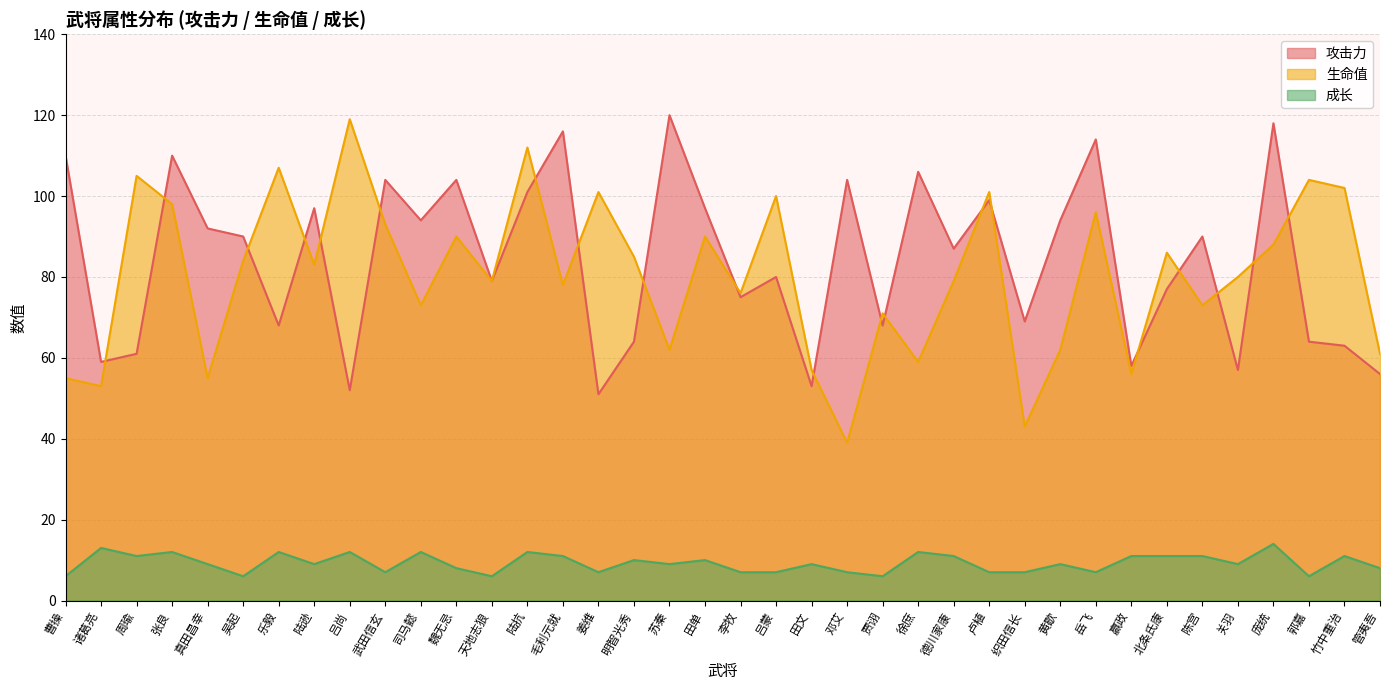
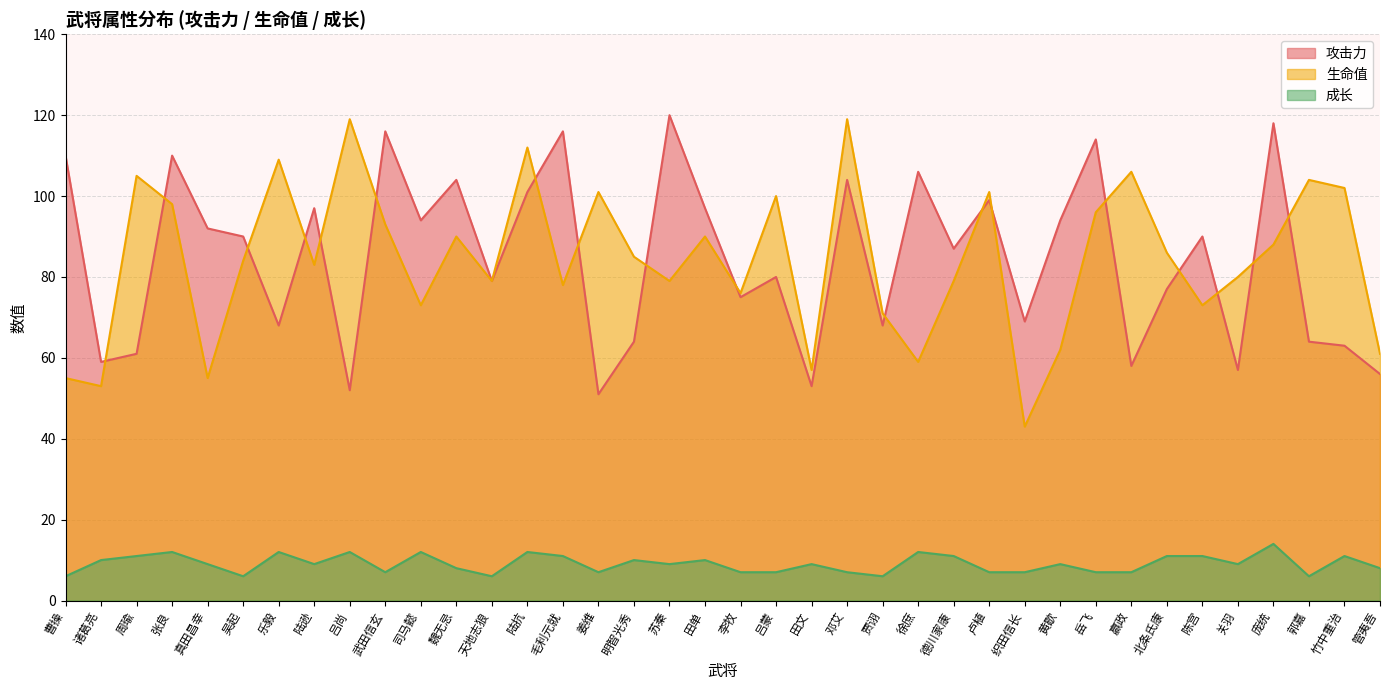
  {
    "攻击力": {
      "曹操": 110,
      "诸葛亮": 59,
      "周瑜": 61,
      "张良": 110,
      "真田昌幸": 92,
      "吴起": 90,
      "乐毅": 68,
      "陆逊": 97,
      "吕尚": 52,
-     "武田信玄": 104,
+     "武田信玄": 116,
      "司马懿": 94,
      "魏无忌": 104,
      "陆抗": 101,
      "毛利元就": 116,
      "姜维": 51,
      "明智光秀": 64,
      "苏秦": 120,
      "田单": 97,
      "李牧": 75,
      "吕蒙": 80,
      "田文": 53,
      "邓艾": 104,
      "贾诩": 68,
      "徐庶": 106,
      "德川家康": 87,
      "卢植": 99,
      "织田信长": 69,
      "黄歇": 94,
      "岳飞": 114,
      "嬴政": 58,
      "北条氏康": 77,
      "陈宫": 90,
      "关羽": 57,
      "庞统": 118,
      "郭嘉": 64,
      "竹中重治": 63,
      "管夷吾": 56
    },
    "生命值": {
      "曹操": 55,
      "诸葛亮": 53,
      "周瑜": 105,
      "张良": 98,
      "真田昌幸": 55,
      "吴起": 84,
-     "乐毅": 107,
+     "乐毅": 109,
      "陆逊": 83,
      "吕尚": 119,
      "武田信玄": 93,
      "司马懿": 73,
      "魏无忌": 90,
      "陆抗": 112,
      "毛利元就": 78,
      "姜维": 101,
      "明智光秀": 85,
-     "苏秦": 62,
+     "苏秦": 79,
      "田单": 90,
      "李牧": 76,
      "吕蒙": 100,
      "田文": 57,
-     "邓艾": 39,
+     "邓艾": 119,
      "贾诩": 71,
      "徐庶": 59,
      "德川家康": 79,
      "卢植": 101,
      "织田信长": 43,
      "黄歇": 62,
      "岳飞": 96,
-     "嬴政": 56,
+     "嬴政": 106,
      "北条氏康": 86,
      "陈宫": 73,
      "关羽": 80,
      "庞统": 88,
      "郭嘉": 104,
      "竹中重治": 102,
      "管夷吾": 61
    },
    "成长": {
      "曹操": 6,
-     "诸葛亮": 13,
+     "诸葛亮": 10,
      "周瑜": 11,
      "张良": 12,
      "真田昌幸": 9,
      "吴起": 6,
      "乐毅": 12,
      "陆逊": 9,
      "吕尚": 12,
      "武田信玄": 7,
      "司马懿": 12,
      "魏无忌": 8,
      "天地志狼": 6,
      "陆抗": 12,
      "毛利元就": 11,
      "姜维": 7,
      "明智光秀": 10,
      "苏秦": 9,
      "田单": 10,
      "李牧": 7,
      "吕蒙": 7,
      "田文": 9,
      "邓艾": 7,
      "贾诩": 6,
      "徐庶": 12,
      "德川家康": 11,
      "卢植": 7,
      "织田信长": 7,
      "黄歇": 9,
      "岳飞": 7,
-     "嬴政": 11,
+     "嬴政": 7,
      "北条氏康": 11,
      "陈宫": 11,
      "关羽": 9,
      "庞统": 14,
      "郭嘉": 6,
      "竹中重治": 11,
      "管夷吾": 8
    }
  }
